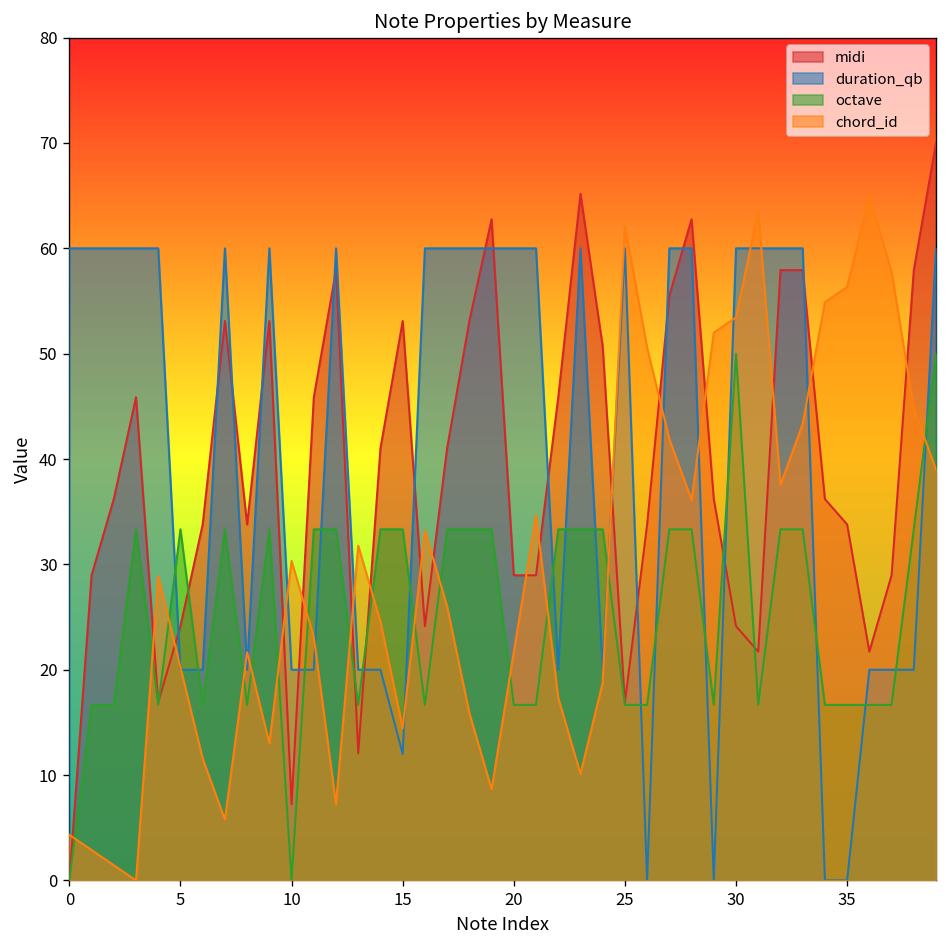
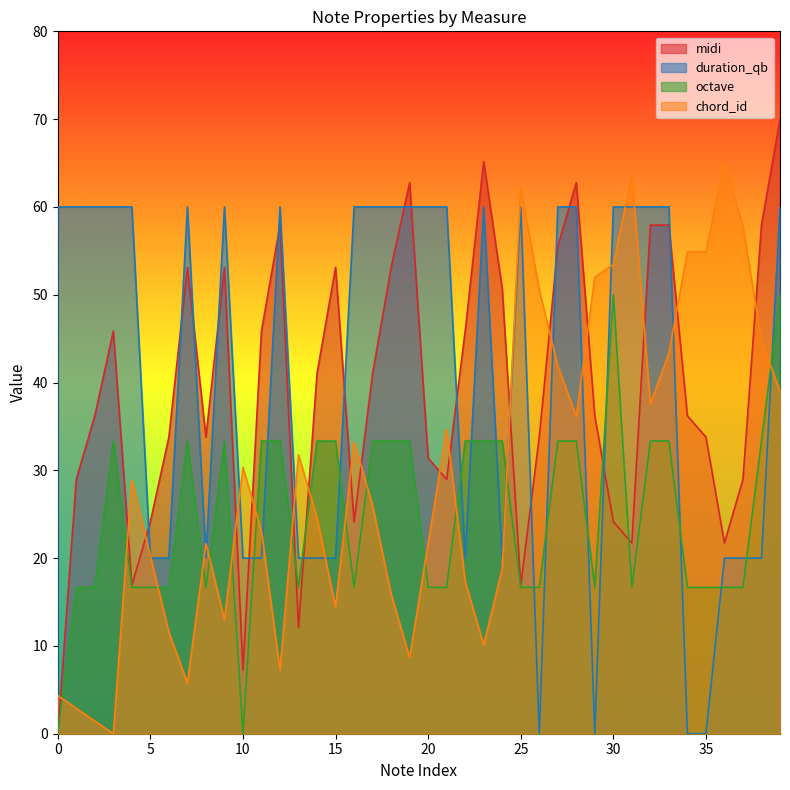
  {
    "midi": {
      "5": 24,
      "10": 7,
      "15": 53,
-     "20": 29,
+     "20": 31,
      "30": 24,
      "35": 34
    },
    "duration_qb": {
      "0": 60,
      "10": 20,
-     "15": 12,
+     "15": 20,
      "20": 60,
      "25": 60,
      "30": 60,
      "35": 0
    },
    "octave": {
-     "5": 33,
+     "5": 17,
      "10": 0,
      "15": 33,
      "20": 17,
      "30": 50,
      "35": 17
    },
    "chord_id": {
      "0": 4,
      "10": 30,
      "15": 14,
      "20": 22,
      "25": 62,
      "30": 53,
-     "35": 56
+     "35": 55
    }
  }
